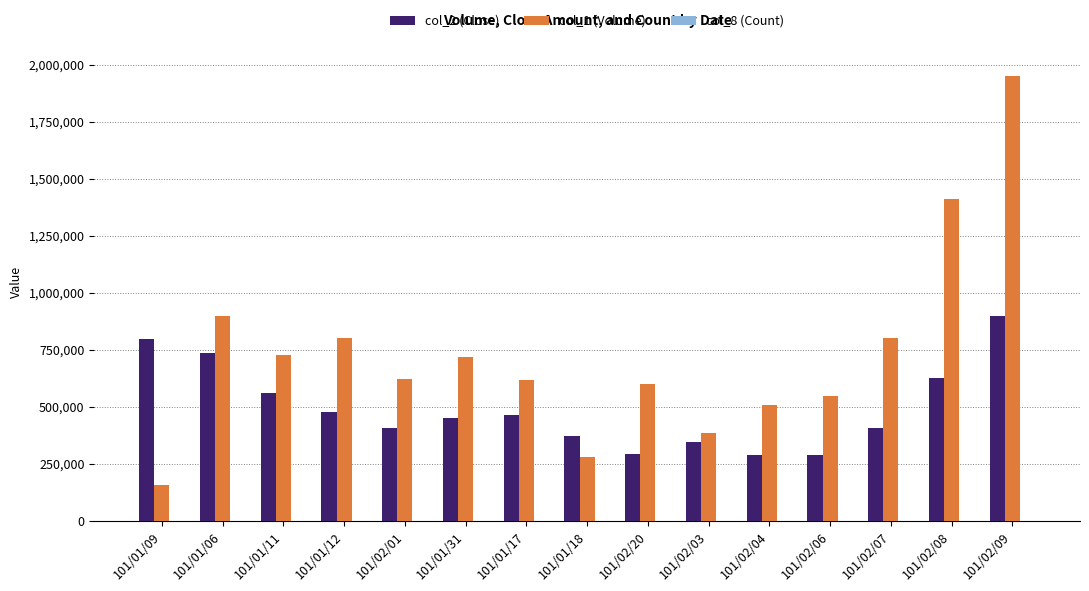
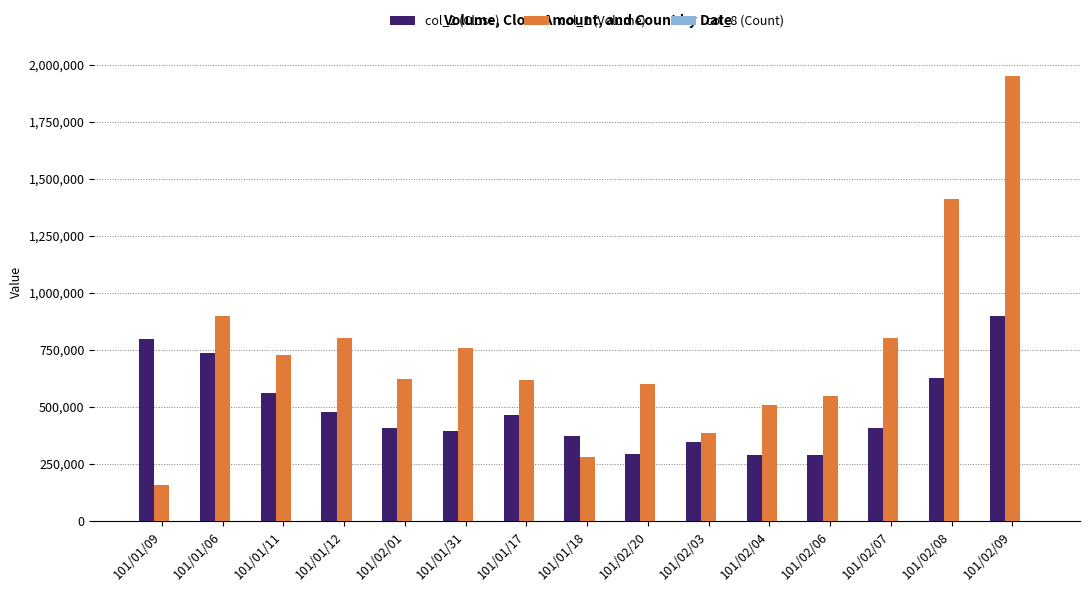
  {
    "col_2 (Close)": {
      "101/01/09": "790,000",
      "101/01/06": "730,000",
      "101/01/11": "560,000",
      "101/01/12": "480,000",
      "101/02/01": "410,000",
-     "101/01/31": "450,000",
+     "101/01/31": "390,000",
      "101/01/17": "460,000",
      "101/01/18": "370,000",
      "101/02/20": "290,000",
      "101/02/03": "340,000",
      "101/02/04": "290,000",
      "101/02/06": "290,000",
      "101/02/07": "410,000",
      "101/02/08": "620,000",
      "101/02/09": "900,000"
    },
    "col_1 (Volume)": {
      "101/01/09": "160,000",
      "101/01/06": "900,000",
      "101/01/11": "730,000",
      "101/01/12": "800,000",
      "101/02/01": "620,000",
-     "101/01/31": "720,000",
+     "101/01/31": "760,000",
      "101/01/17": "620,000",
      "101/01/18": "280,000",
      "101/02/20": "600,000",
      "101/02/03": "380,000",
      "101/02/04": "510,000",
      "101/02/06": "550,000",
      "101/02/07": "800,000",
      "101/02/08": "1,410,000",
      "101/02/09": "1,950,000"
    }
  }
